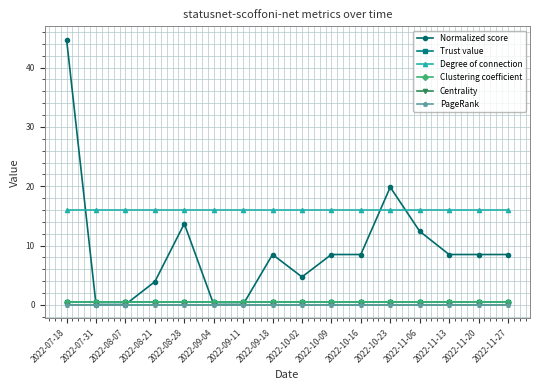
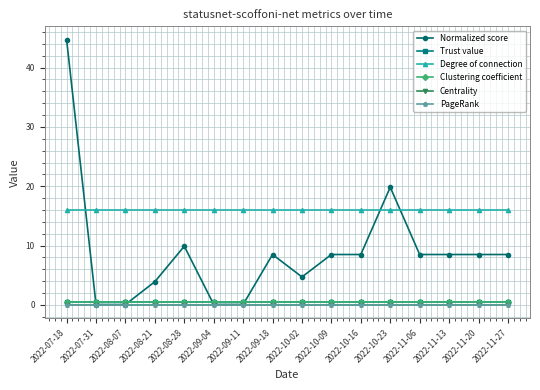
  {
    "Normalized score": {
      "2022-07-18": 45,
      "2022-08-21": 4,
-     "2022-08-28": 14,
+     "2022-08-28": 10,
      "2022-09-18": 8,
      "2022-10-02": 5,
      "2022-10-09": 8,
      "2022-10-16": 8,
      "2022-10-23": 20,
-     "2022-11-06": 12,
+     "2022-11-06": 8,
      "2022-11-13": 8,
      "2022-11-20": 8,
      "2022-11-27": 8
    },
    "Clustering coefficient": {
      "2022-07-31": 1,
      "2022-08-07": 1,
      "2022-09-04": 1,
      "2022-09-11": 1
    },
    "Degree of connection": {
      "2022-07-18": 16,
      "2022-07-31": 16,
      "2022-08-07": 16,
      "2022-08-21": 16,
      "2022-08-28": 16,
      "2022-09-04": 16,
      "2022-09-11": 16,
      "2022-09-18": 16,
      "2022-10-02": 16,
      "2022-10-09": 16,
      "2022-10-16": 16,
      "2022-10-23": 16,
      "2022-11-06": 16,
      "2022-11-13": 16,
      "2022-11-20": 16,
      "2022-11-27": 16
    },
    "PageRank": {
      "2022-07-18": 0,
      "2022-08-21": 0,
      "2022-08-28": 0,
      "2022-09-18": 0,
      "2022-10-02": 0,
      "2022-10-09": 0,
      "2022-10-16": 0,
      "2022-10-23": 0,
      "2022-11-06": 0,
      "2022-11-13": 0,
      "2022-11-20": 0,
      "2022-11-27": 0
    }
  }
